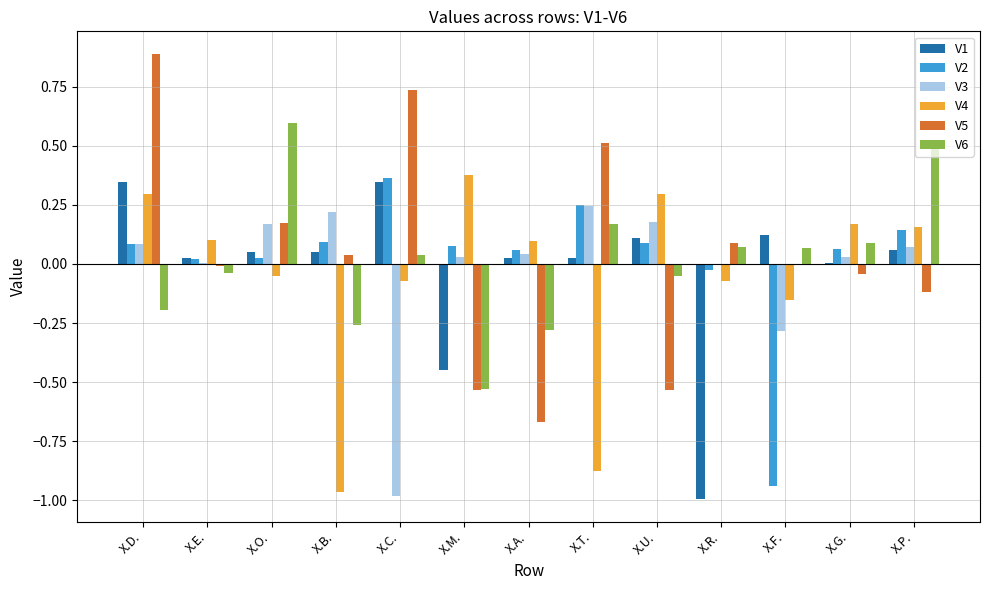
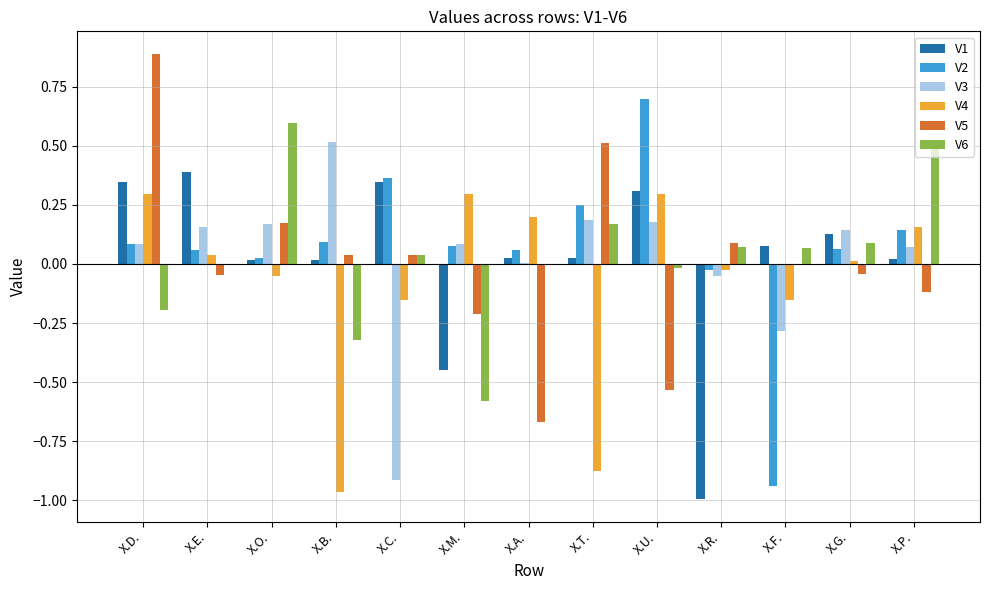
  {
    "V1": {
      "X.D.": 0.35,
-     "X.E.": 0.02,
-     "X.O.": 0.05,
-     "X.B.": 0.05,
+     "X.E.": 0.39,
+     "X.O.": 0.02,
+     "X.B.": 0.02,
      "X.C.": 0.35,
      "X.M.": -0.45,
      "X.A.": 0.02,
      "X.T.": 0.02,
-     "X.U.": 0.11,
+     "X.U.": 0.31,
      "X.R.": -1.00,
-     "X.F.": 0.12,
-     "X.G.": 0.00,
-     "X.P.": 0.06
+     "X.F.": 0.08,
+     "X.G.": 0.13,
+     "X.P.": 0.02
    },
    "V2": {
      "X.D.": 0.08,
-     "X.E.": 0.02,
+     "X.E.": 0.06,
      "X.O.": 0.03,
      "X.B.": 0.09,
      "X.C.": 0.36,
      "X.M.": 0.07,
      "X.A.": 0.06,
      "X.T.": 0.25,
-     "X.U.": 0.09,
+     "X.U.": 0.70,
      "X.R.": -0.03,
      "X.F.": -0.94,
      "X.G.": 0.06,
      "X.P.": 0.14
    },
    "V3": {
      "X.D.": 0.08,
-     "X.E.": 0.01,
+     "X.E.": 0.16,
      "X.O.": 0.17,
-     "X.B.": 0.22,
-     "X.C.": -0.98,
-     "X.M.": 0.03,
-     "X.A.": 0.04,
-     "X.T.": 0.24,
+     "X.B.": 0.52,
+     "X.C.": -0.91,
+     "X.M.": 0.09,
+     "X.A.": 0.01,
+     "X.T.": 0.19,
      "X.U.": 0.18,
-     "X.R.": 0.00,
+     "X.R.": -0.05,
      "X.F.": -0.29,
-     "X.G.": 0.03,
+     "X.G.": 0.14,
      "X.P.": 0.07
    },
    "V4": {
      "X.D.": 0.30,
-     "X.E.": 0.10,
+     "X.E.": 0.04,
      "X.O.": -0.05,
      "X.B.": -0.97,
-     "X.C.": -0.07,
-     "X.M.": 0.38,
-     "X.A.": 0.10,
+     "X.C.": -0.15,
+     "X.M.": 0.30,
+     "X.A.": 0.20,
      "X.T.": -0.88,
      "X.U.": 0.29,
-     "X.R.": -0.07,
+     "X.R.": -0.02,
      "X.F.": -0.15,
-     "X.G.": 0.17,
+     "X.G.": 0.01,
      "X.P.": 0.16
    },
    "V5": {
      "X.D.": 0.89,
-     "X.E.": -0.01,
+     "X.E.": -0.05,
      "X.O.": 0.18,
      "X.B.": 0.04,
-     "X.C.": 0.74,
-     "X.M.": -0.53,
+     "X.C.": 0.04,
+     "X.M.": -0.21,
      "X.A.": -0.67,
      "X.T.": 0.51,
      "X.U.": -0.53,
      "X.R.": 0.09,
      "X.G.": -0.04,
      "X.P.": -0.12
    },
    "V6": {
      "X.D.": -0.20,
-     "X.E.": -0.04,
+     "X.E.": 0.00,
      "X.O.": 0.60,
-     "X.B.": -0.26,
+     "X.B.": -0.32,
      "X.C.": 0.04,
-     "X.M.": -0.53,
-     "X.A.": -0.28,
+     "X.M.": -0.58,
+     "X.A.": 0.00,
      "X.T.": 0.17,
-     "X.U.": -0.05,
+     "X.U.": -0.02,
      "X.R.": 0.07,
      "X.F.": 0.07,
      "X.G.": 0.09
    }
  }
